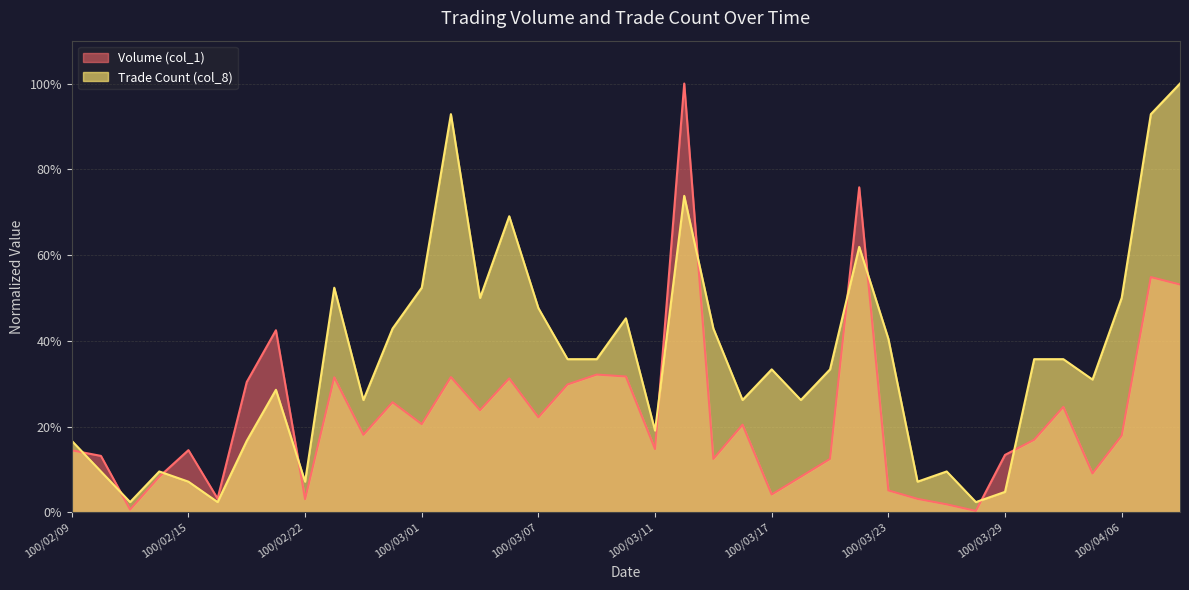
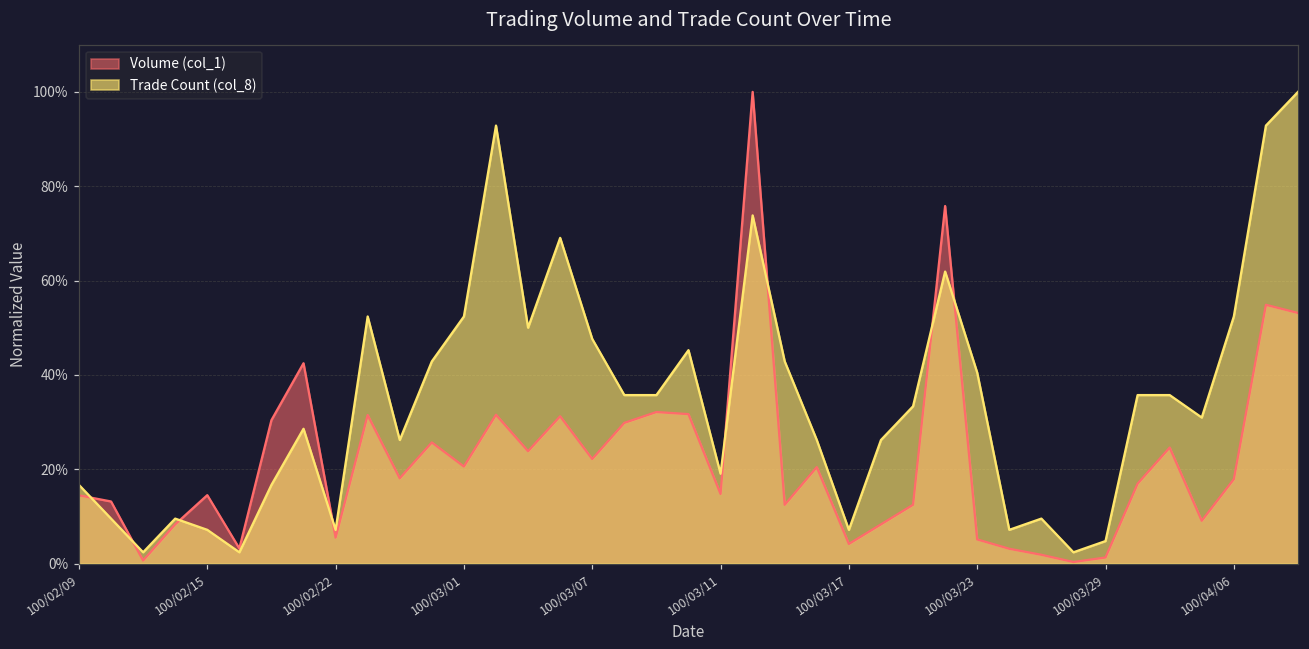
  {
    "Volume (col_1)": {
      "100/02/09": "14%",
      "100/02/15": "14%",
-     "100/02/22": "3%",
+     "100/02/22": "5%",
      "100/03/01": "21%",
      "100/03/07": "22%",
      "100/03/11": "15%",
      "100/03/17": "4%",
      "100/03/23": "5%",
-     "100/03/29": "13%",
+     "100/03/29": "1%",
      "100/04/06": "18%"
    },
    "Trade Count (col_8)": {
      "100/02/09": "17%",
      "100/02/15": "7%",
      "100/02/22": "7%",
      "100/03/01": "52%",
      "100/03/07": "48%",
      "100/03/11": "19%",
-     "100/03/17": "33%",
+     "100/03/17": "7%",
      "100/03/23": "40%",
      "100/03/29": "5%",
-     "100/04/06": "50%"
+     "100/04/06": "52%"
    }
  }
